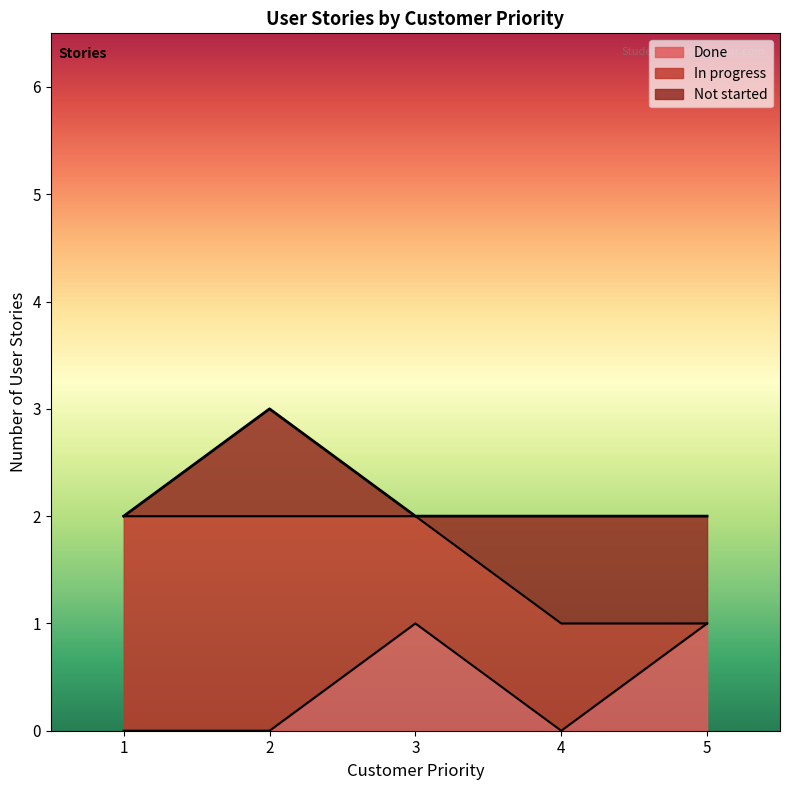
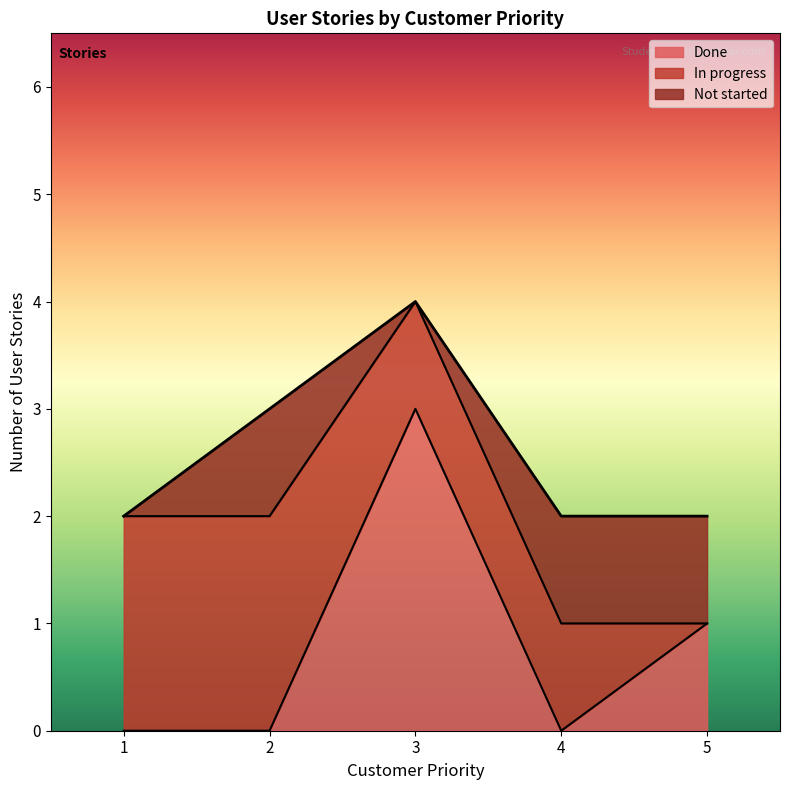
  {
    "Done": {
      "1": 0,
      "2": 0,
-     "3": 1,
+     "3": 3,
      "4": 0
    }
  }
